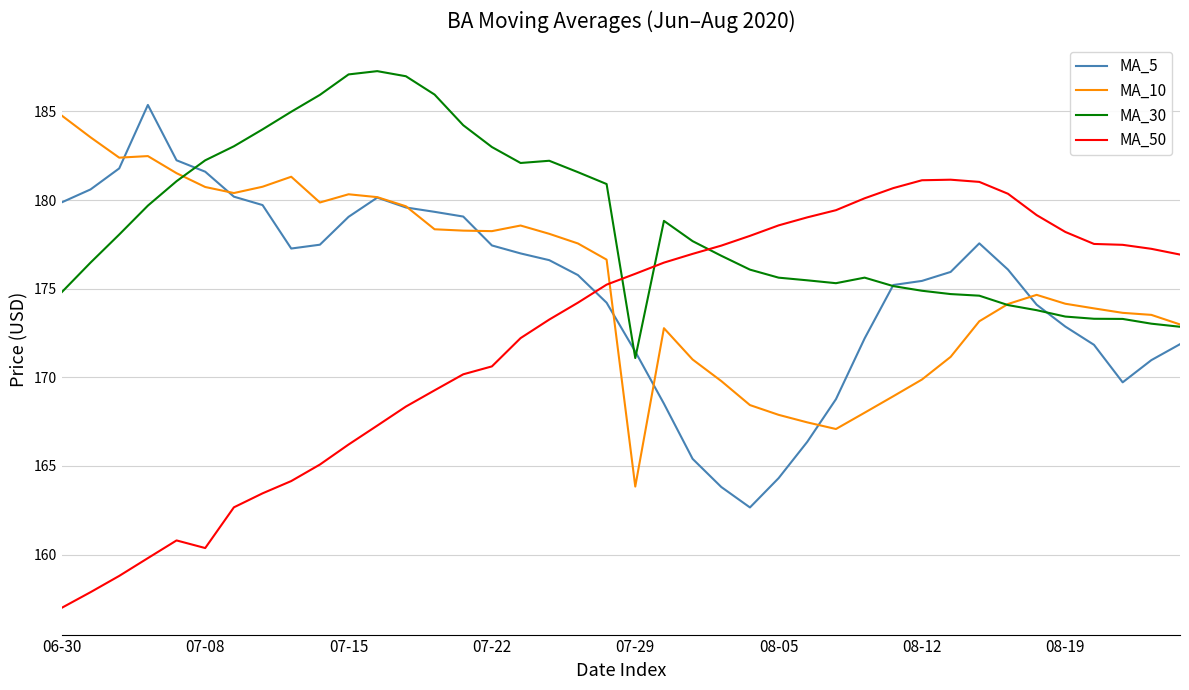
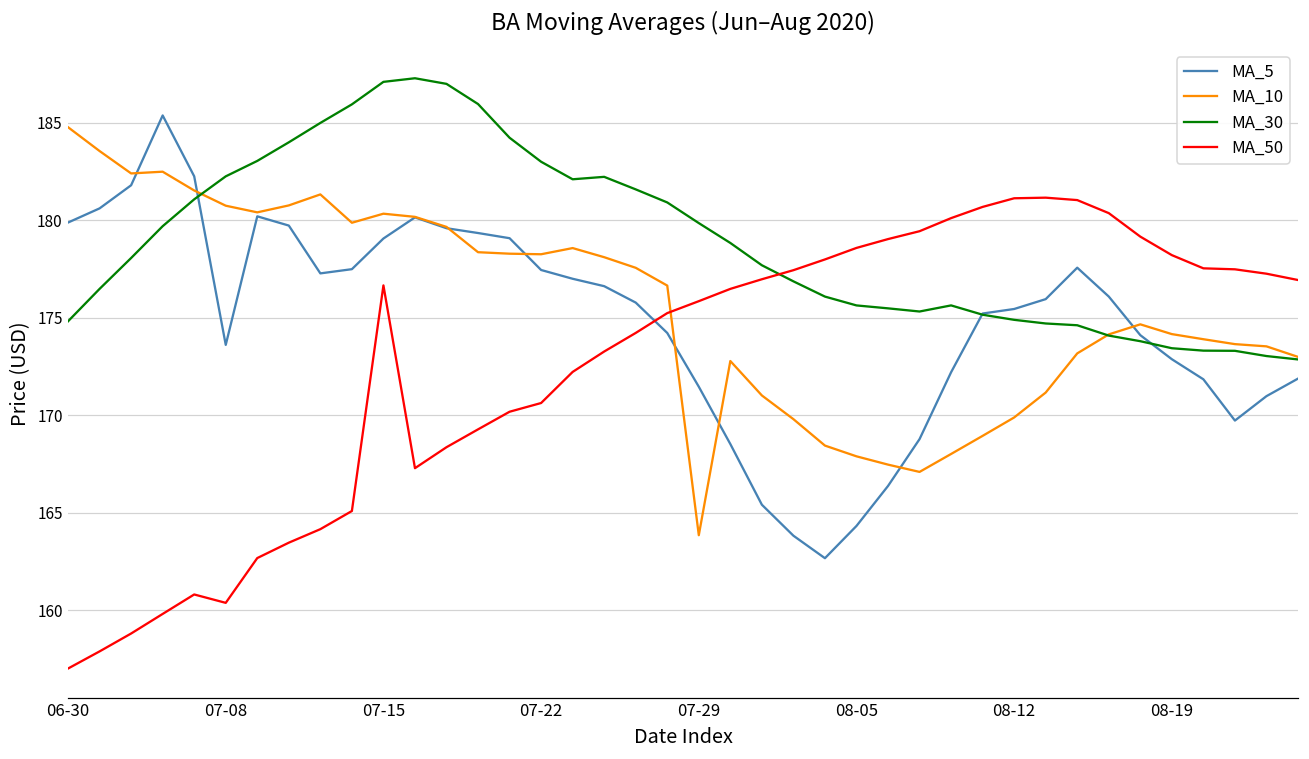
  {
    "MA_5": {
      "06-30": 179.9,
-     "07-08": 181.6,
+     "07-08": 173.6,
      "07-15": 179.1,
      "07-22": 177.4,
      "07-29": 171.5,
      "08-05": 164.3,
      "08-12": 175.4,
      "08-19": 172.9
    },
    "MA_10": {
      "06-30": 184.8,
      "07-08": 180.7,
      "07-15": 180.3,
      "07-22": 178.2,
      "07-29": 163.8,
      "08-05": 167.9,
      "08-12": 169.9,
      "08-19": 174.2
    },
    "MA_30": {
      "06-30": 174.8,
      "07-08": 182.2,
      "07-15": 187.1,
      "07-22": 183.0,
-     "07-29": 171.1,
+     "07-29": 179.8,
      "08-05": 175.6,
      "08-12": 174.9,
      "08-19": 173.4
    },
    "MA_50": {
      "06-30": 157.0,
      "07-08": 160.4,
-     "07-15": 166.2,
+     "07-15": 176.7,
      "07-22": 170.6,
      "07-29": 175.8,
      "08-05": 178.6,
      "08-12": 181.1,
      "08-19": 178.2
    }
  }
